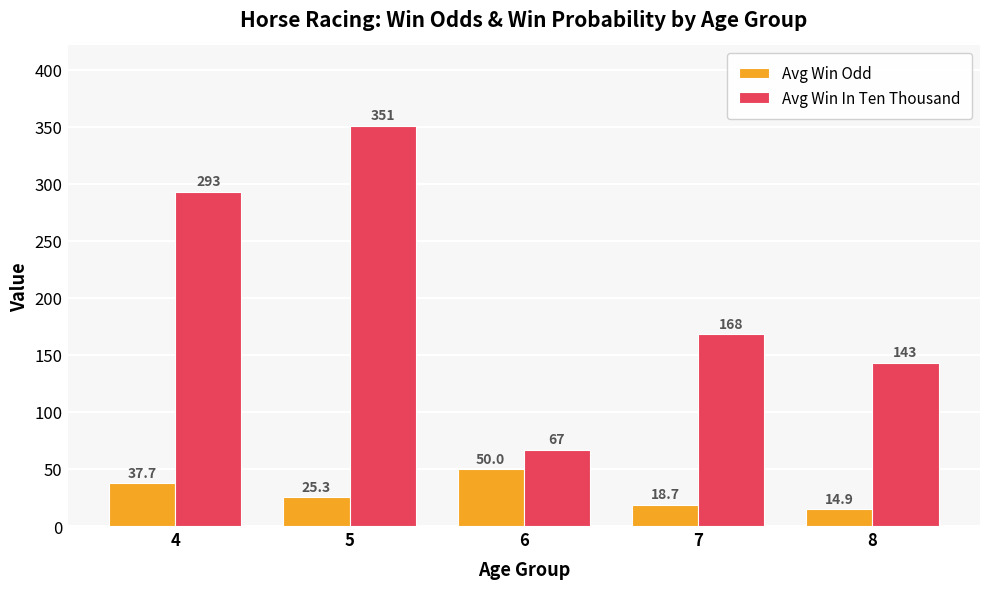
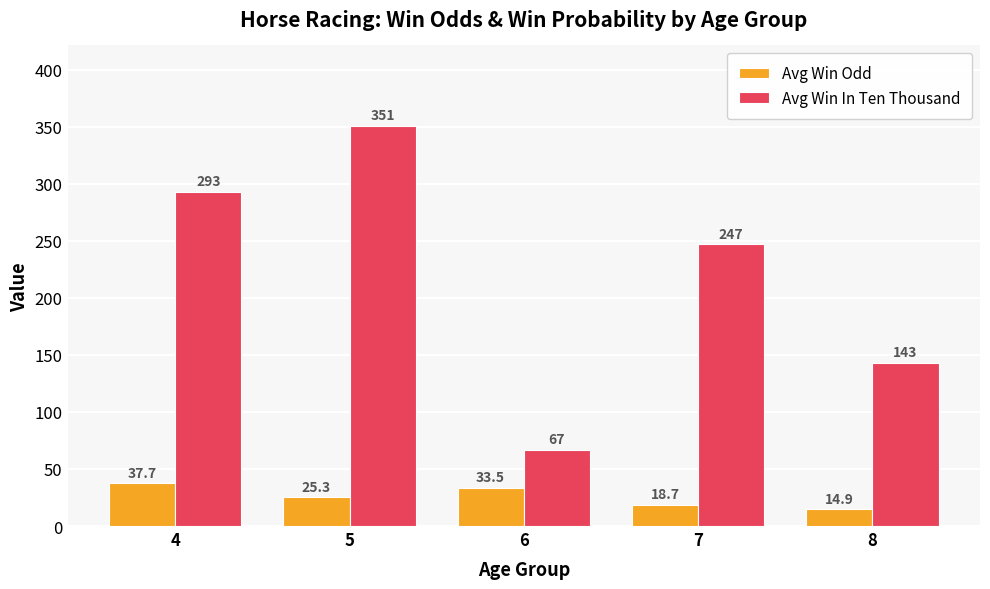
  {
    "Avg Win Odd": {
      "4": 37.7,
      "5": 25.3,
-     "6": 50.0,
+     "6": 33.5,
      "7": 18.7,
      "8": 14.9
    },
    "Avg Win In Ten Thousand": {
      "4": 293,
      "5": 351,
      "6": 67,
-     "7": 168,
+     "7": 247,
      "8": 143
    }
  }
